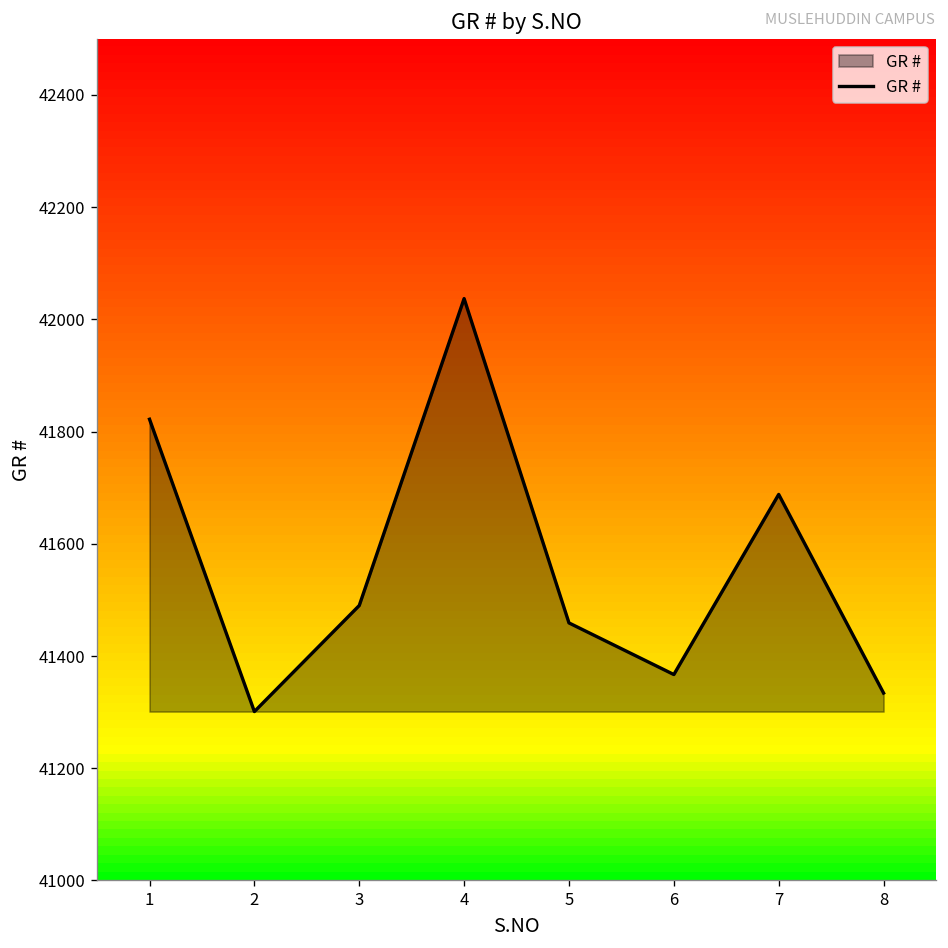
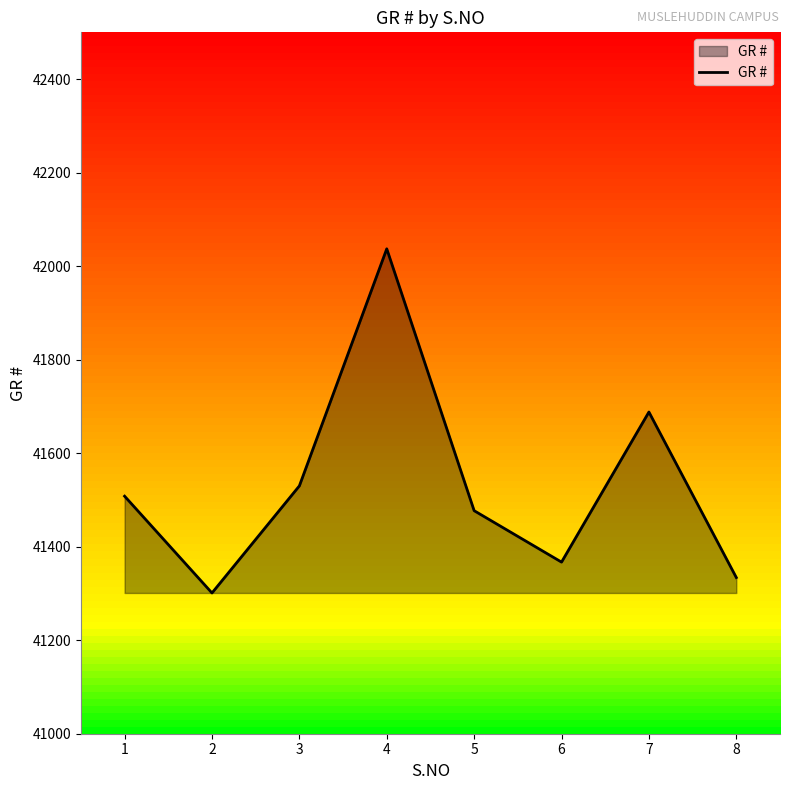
  {
-   "1": 41820,
+   "1": 41510,
    "2": 41300,
-   "3": 41490,
+   "3": 41530,
    "4": 42040,
-   "5": 41460,
+   "5": 41480,
    "6": 41370,
    "7": 41690,
    "8": 41330
  }
